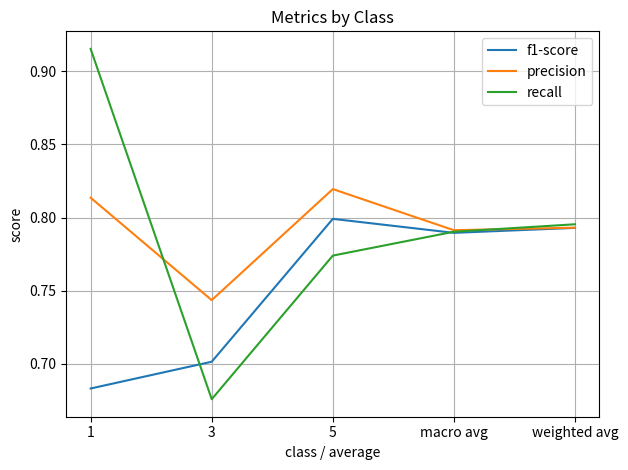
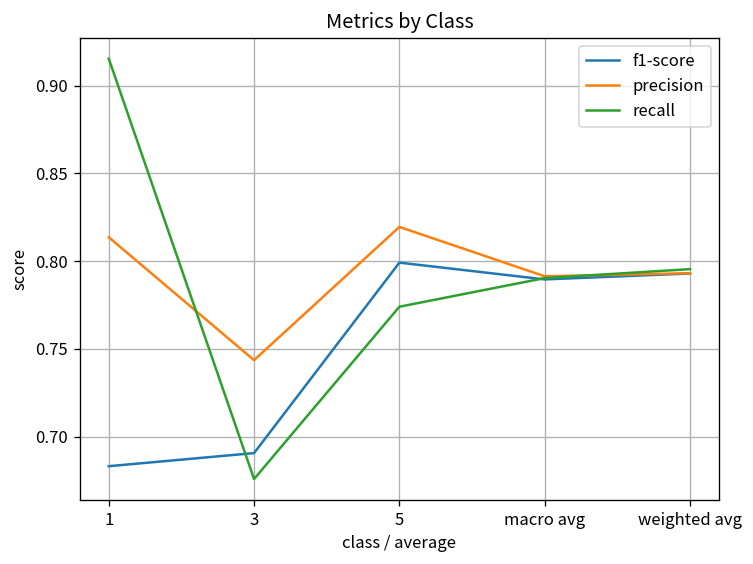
  {
    "f1-score": {
      "1": 0.683,
-     "3": 0.701,
+     "3": 0.691,
      "5": 0.799
    },
    "precision": {
      "1": 0.814,
      "3": 0.744,
      "5": 0.819
    },
    "recall": {
      "1": 0.915,
      "3": 0.676,
      "5": 0.774,
      "weighted avg": 0.795
    }
  }
